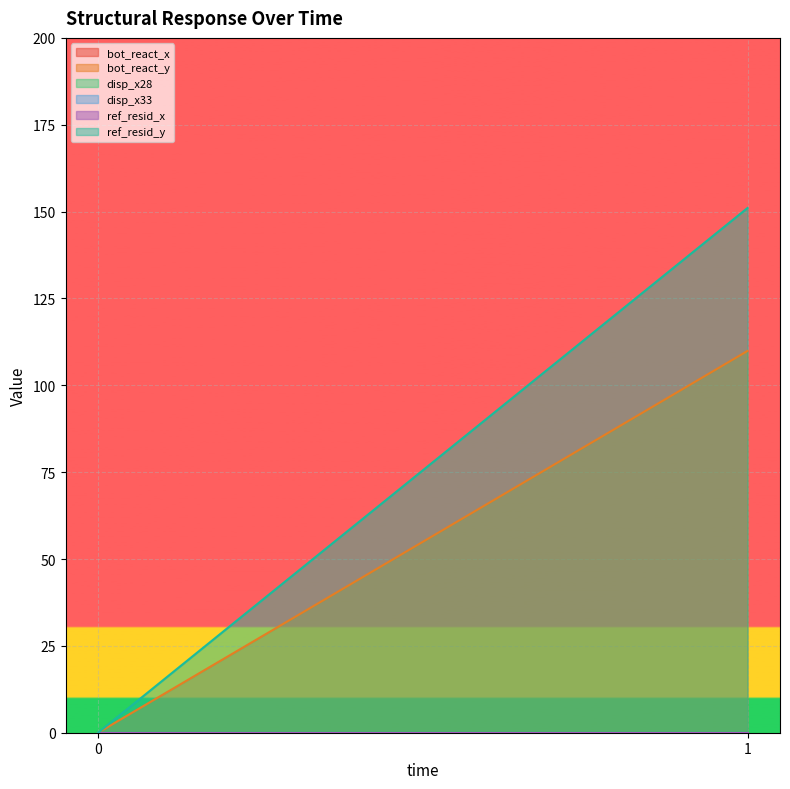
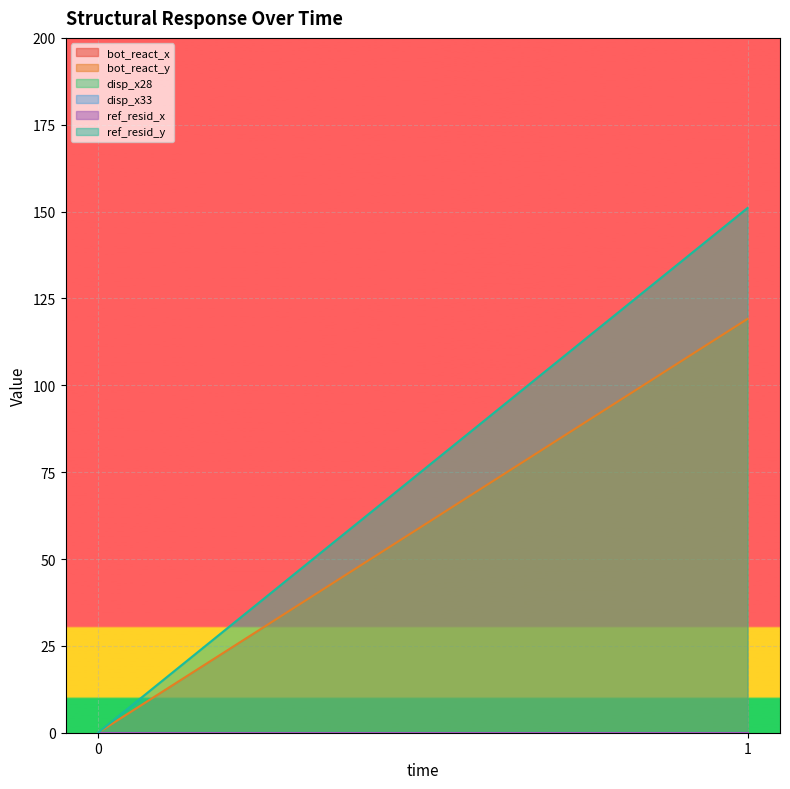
  {
    "ref_resid_x": {
      "1": 0
    },
    "bot_react_y": {
-     "1": 110
+     "1": 119
    },
    "ref_resid_y": {
      "1": 151
    }
  }
